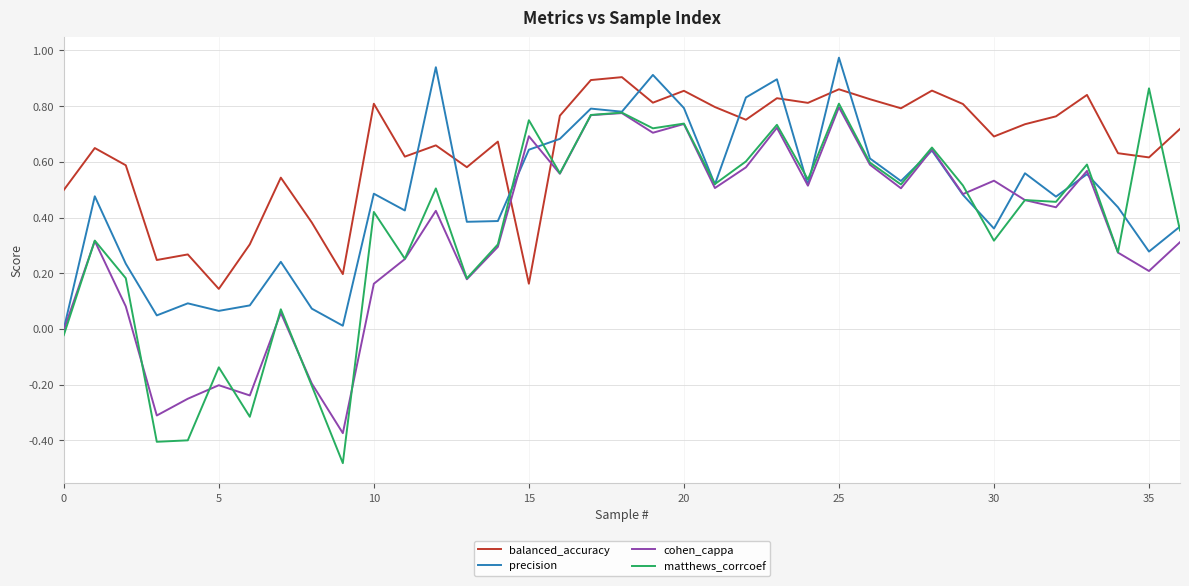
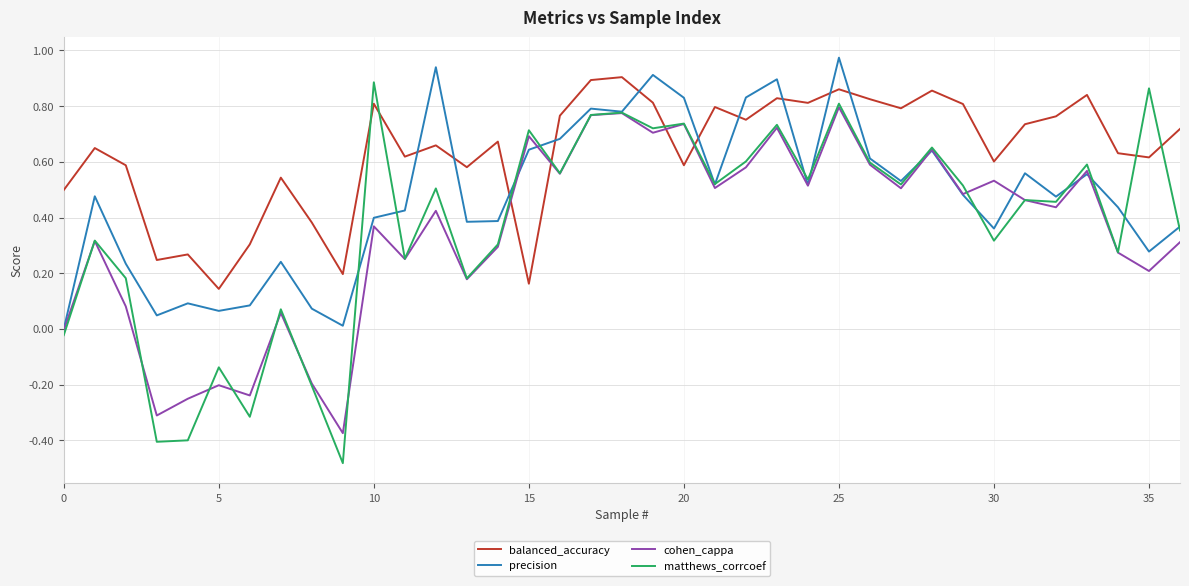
  {
    "balanced_accuracy": {
      "0": 0.50,
      "5": 0.14,
      "10": 0.81,
      "15": 0.16,
-     "20": 0.85,
+     "20": 0.59,
      "25": 0.86,
-     "30": 0.69,
+     "30": 0.60,
      "35": 0.62
    },
    "precision": {
      "5": 0.06,
-     "10": 0.49,
+     "10": 0.40,
      "15": 0.64,
-     "20": 0.79,
+     "20": 0.83,
      "25": 0.97,
      "30": 0.36,
      "35": 0.28
    },
    "cohen_cappa": {
      "5": -0.20,
-     "10": 0.16,
+     "10": 0.37,
      "15": 0.69,
      "25": 0.80,
      "30": 0.53,
      "35": 0.21
    },
    "matthews_corrcoef": {
      "0": -0.02,
      "5": -0.14,
-     "10": 0.42,
-     "15": 0.75,
+     "10": 0.89,
+     "15": 0.71,
      "25": 0.81,
      "30": 0.32,
      "35": 0.86
    }
  }
